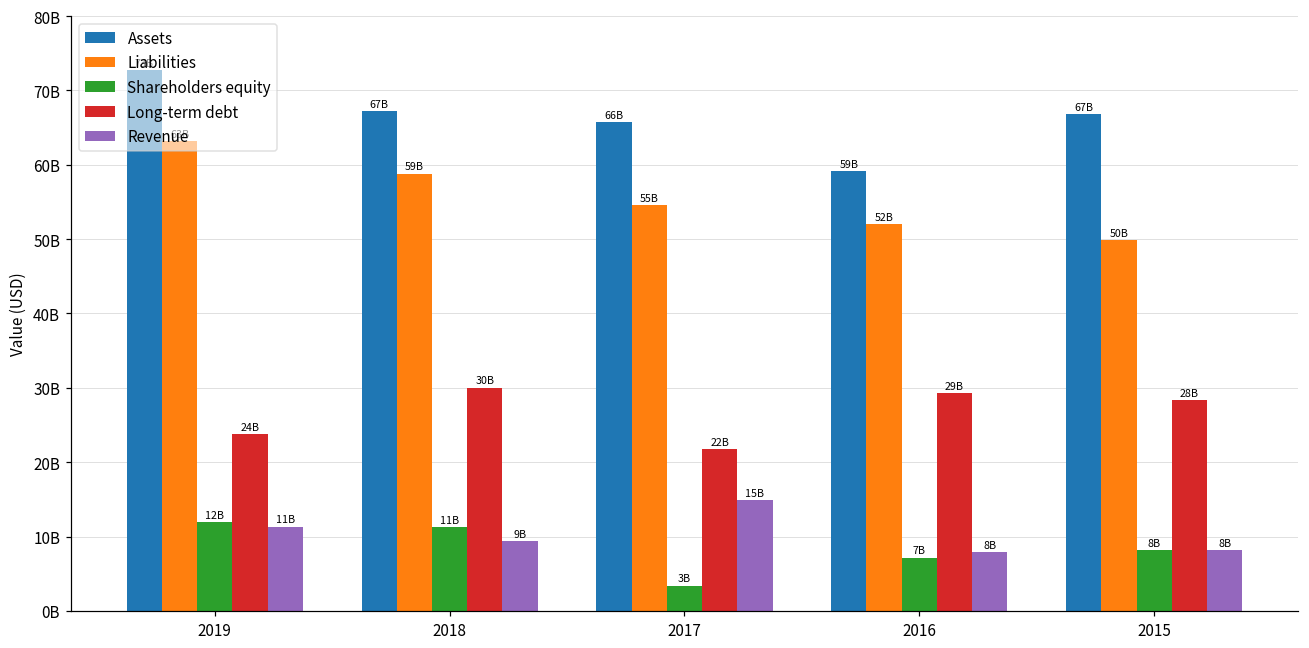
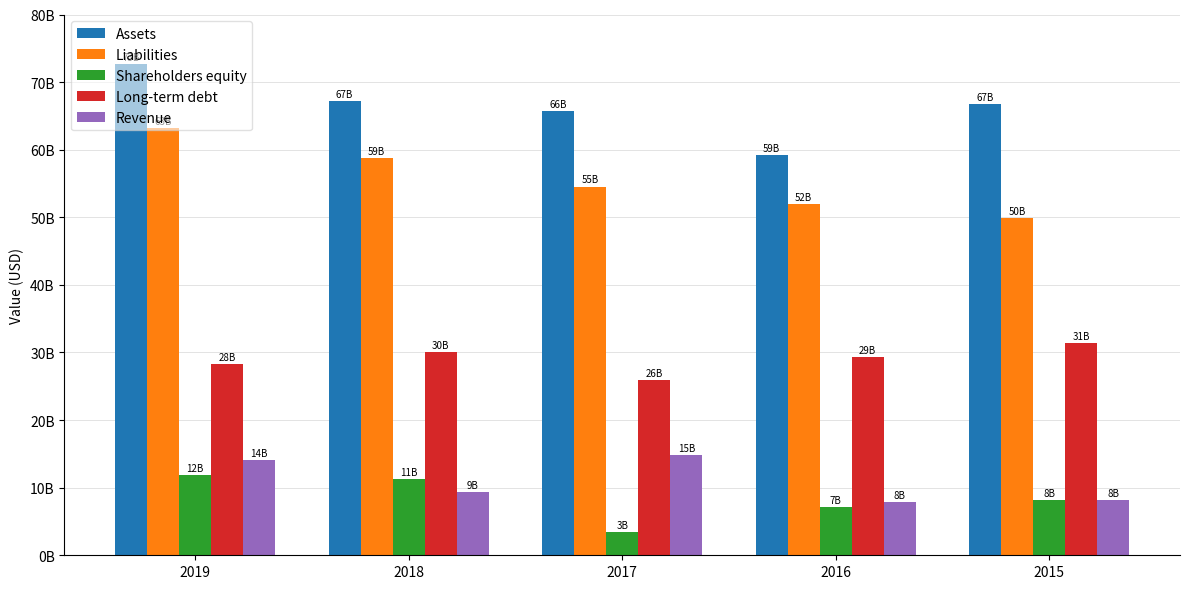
  {
    "Assets": {
      "2018": "67B",
      "2017": "66B",
      "2016": "59B",
      "2015": "67B"
    },
    "Liabilities": {
      "2018": "59B",
      "2017": "55B",
      "2016": "52B",
      "2015": "50B"
    },
    "Shareholders equity": {
      "2019": "12B",
      "2018": "11B",
      "2017": "3B",
      "2016": "7B",
      "2015": "8B"
    },
    "Long-term debt": {
-     "2019": "24B",
+     "2019": "28B",
      "2018": "30B",
-     "2017": "22B",
+     "2017": "26B",
      "2016": "29B",
-     "2015": "28B"
+     "2015": "31B"
    },
    "Revenue": {
-     "2019": "11B",
+     "2019": "14B",
      "2018": "9B",
      "2017": "15B",
      "2016": "8B",
      "2015": "8B"
    }
  }
